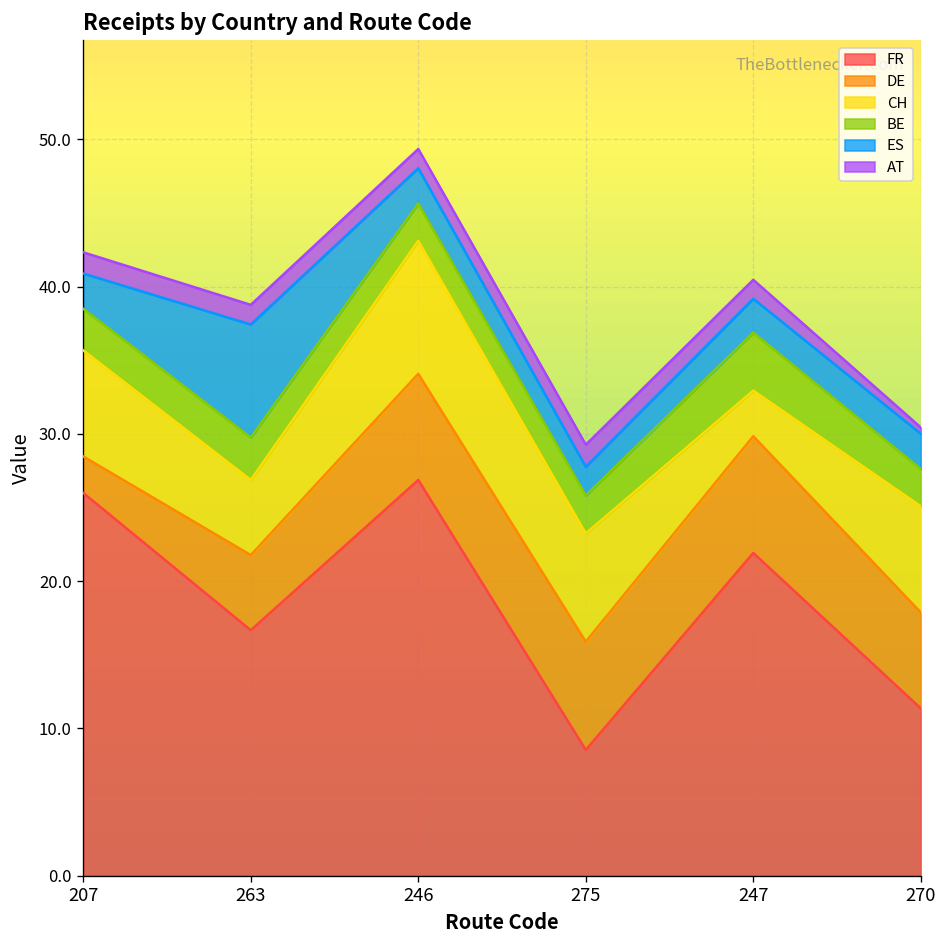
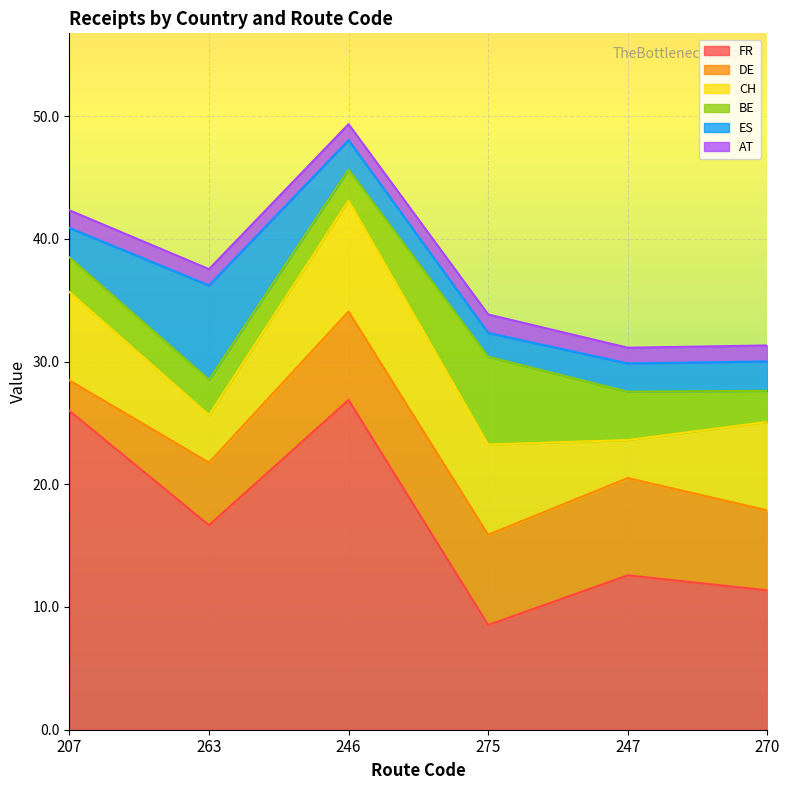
  {
    "FR": {
      "207": 26.0,
      "263": 16.7,
      "246": 26.9,
      "275": 8.5,
-     "247": 21.9,
+     "247": 12.6,
      "270": 11.4
    },
    "DE": {
      "207": 2.5,
      "263": 5.1,
      "246": 7.2,
      "275": 7.4,
      "247": 7.9,
      "270": 6.5
    },
    "CH": {
      "207": 7.2,
-     "263": 5.1,
+     "263": 3.9,
      "246": 9.0,
      "275": 7.4,
      "247": 3.1,
      "270": 7.2
    },
    "BE": {
      "207": 2.8,
      "263": 2.9,
      "246": 2.5,
-     "275": 2.6,
+     "275": 7.2,
      "247": 3.9,
      "270": 2.5
    },
    "ES": {
      "207": 2.4,
      "263": 7.7,
      "246": 2.4,
      "275": 1.9,
      "247": 2.3,
      "270": 2.4
    },
    "AT": {
      "207": 1.4,
      "263": 1.3,
      "246": 1.3,
      "275": 1.5,
      "247": 1.3,
-     "270": 0.4
+     "270": 1.3
    }
  }
